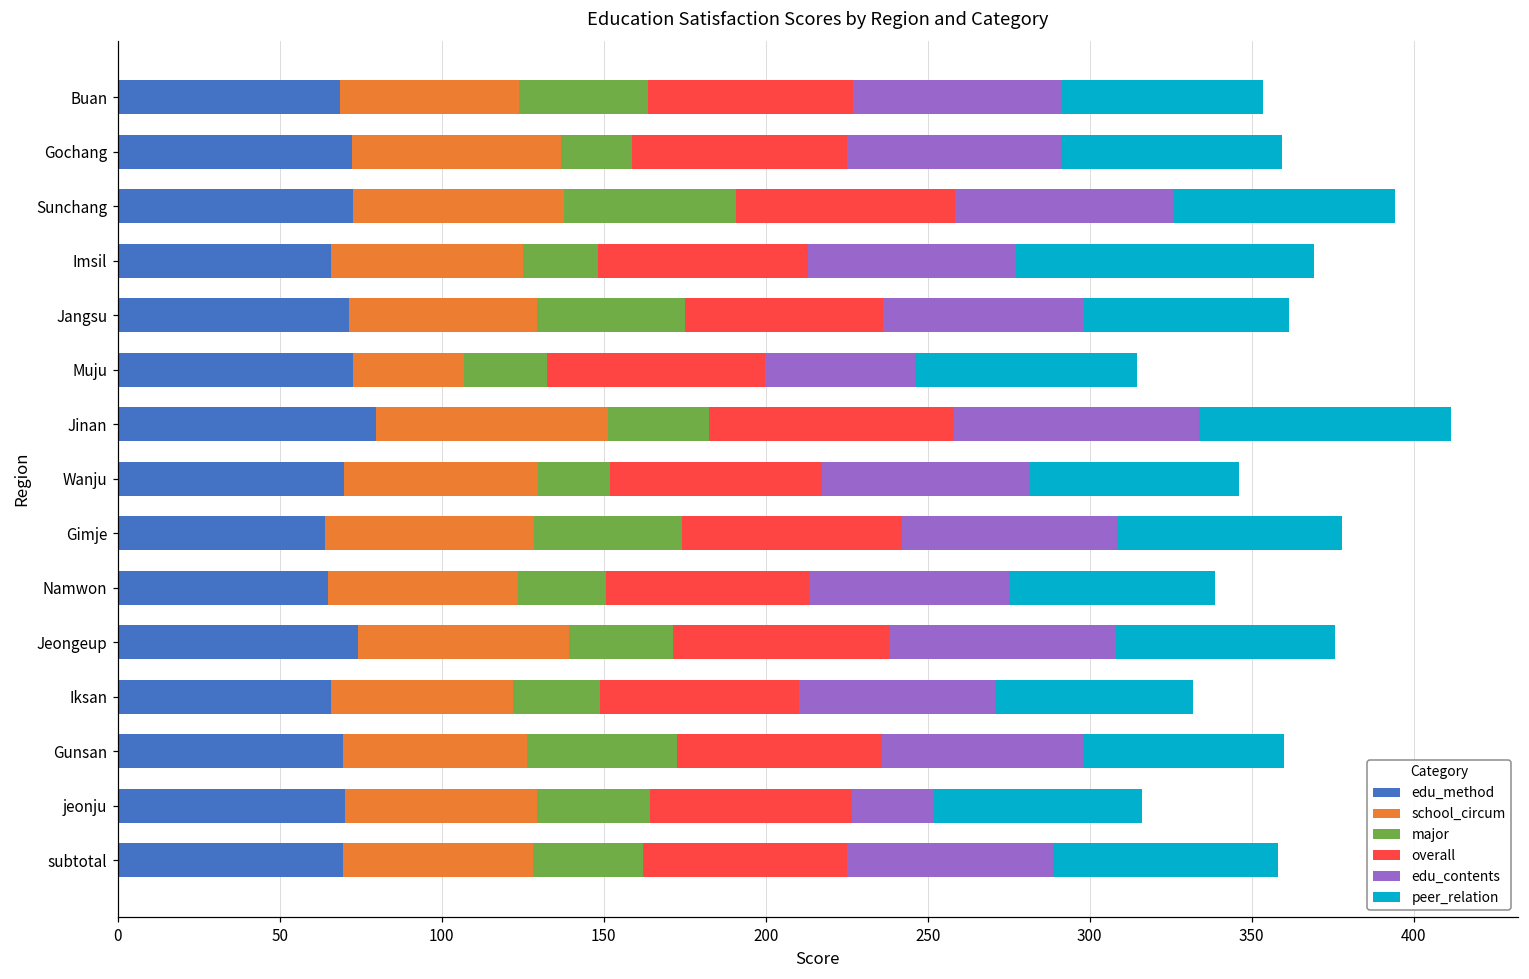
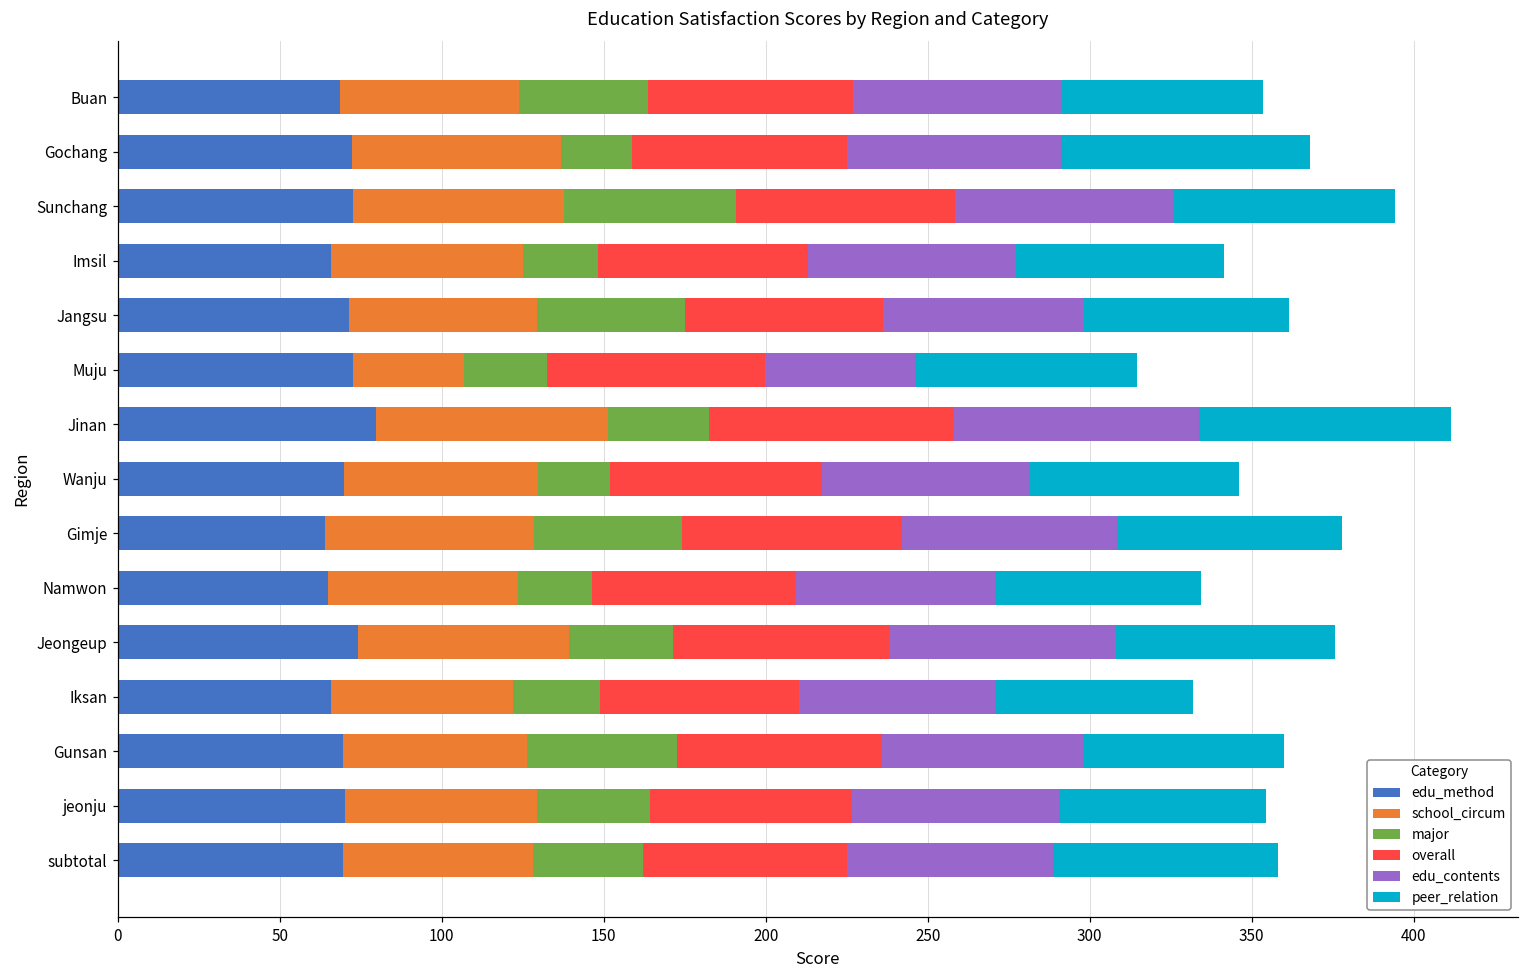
  {
    "edu_method": {
      "Buan": 69,
      "Gochang": 72,
      "Sunchang": 73,
      "Imsil": 66,
      "Jangsu": 71,
      "Muju": 73,
      "Jinan": 80,
      "Wanju": 70,
      "Gimje": 64,
      "Namwon": 65,
      "Jeongeup": 74,
      "Iksan": 66,
      "Gunsan": 69,
      "jeonju": 70,
      "subtotal": 70
    },
    "school_circum": {
      "Buan": 55,
      "Gochang": 64,
      "Sunchang": 65,
      "Imsil": 59,
      "Jangsu": 58,
      "Muju": 34,
      "Jinan": 72,
      "Wanju": 60,
      "Gimje": 65,
      "Namwon": 59,
      "Jeongeup": 65,
      "Iksan": 56,
      "Gunsan": 57,
      "jeonju": 59,
      "subtotal": 59
    },
    "major": {
      "Buan": 40,
      "Gochang": 22,
      "Sunchang": 53,
      "Imsil": 23,
      "Jangsu": 46,
      "Muju": 26,
      "Jinan": 31,
      "Wanju": 22,
      "Gimje": 46,
-     "Namwon": 27,
+     "Namwon": 23,
      "Jeongeup": 32,
      "Iksan": 27,
      "Gunsan": 46,
      "jeonju": 35,
      "subtotal": 34
    },
    "overall": {
      "Buan": 63,
      "Gochang": 66,
      "Sunchang": 68,
      "Imsil": 65,
      "Jangsu": 61,
      "Muju": 67,
      "Jinan": 76,
      "Wanju": 66,
      "Gimje": 68,
      "Namwon": 63,
      "Jeongeup": 67,
      "Iksan": 61,
      "Gunsan": 63,
      "jeonju": 62,
      "subtotal": 63
    },
    "edu_contents": {
      "Buan": 64,
      "Gochang": 66,
      "Sunchang": 68,
      "Imsil": 64,
      "Jangsu": 62,
      "Muju": 46,
      "Jinan": 76,
      "Wanju": 64,
      "Gimje": 67,
      "Namwon": 62,
      "Jeongeup": 70,
      "Iksan": 61,
      "Gunsan": 62,
-     "jeonju": 25,
+     "jeonju": 64,
      "subtotal": 63
    },
    "peer_relation": {
      "Buan": 62,
-     "Gochang": 68,
+     "Gochang": 77,
      "Sunchang": 68,
-     "Imsil": 92,
+     "Imsil": 64,
      "Jangsu": 63,
      "Muju": 68,
      "Jinan": 78,
      "Wanju": 65,
      "Gimje": 69,
      "Namwon": 64,
      "Jeongeup": 68,
      "Iksan": 61,
      "Gunsan": 62,
      "jeonju": 64,
      "subtotal": 70
    }
  }
